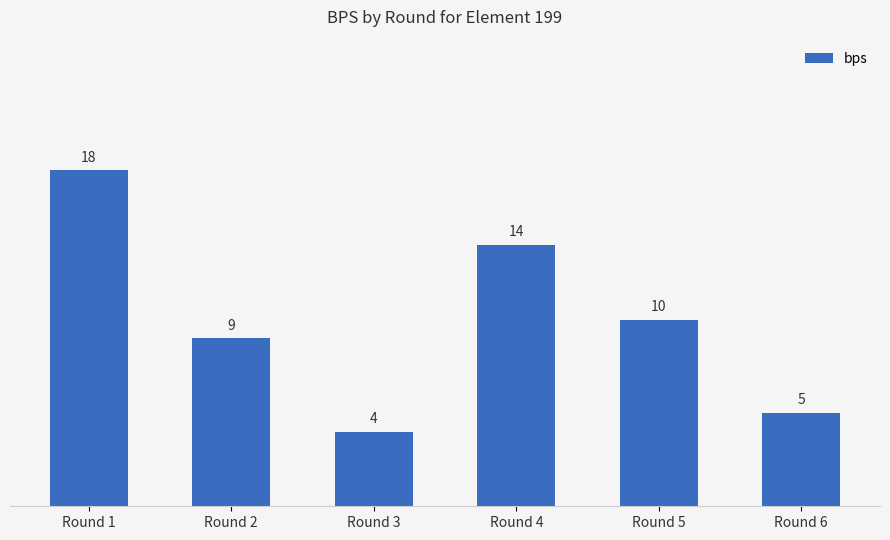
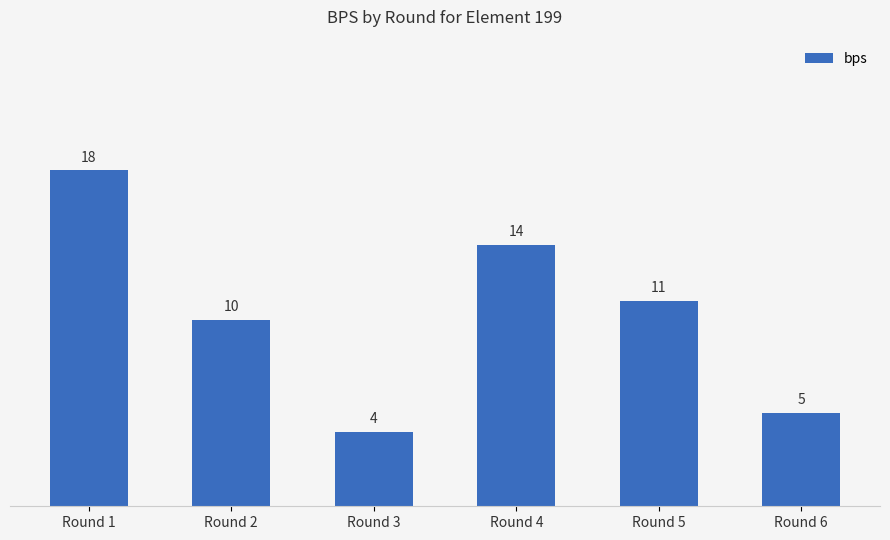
  {
    "Round 1": 18,
-   "Round 2": 9,
+   "Round 2": 10,
    "Round 3": 4,
    "Round 4": 14,
-   "Round 5": 10,
+   "Round 5": 11,
    "Round 6": 5
  }
